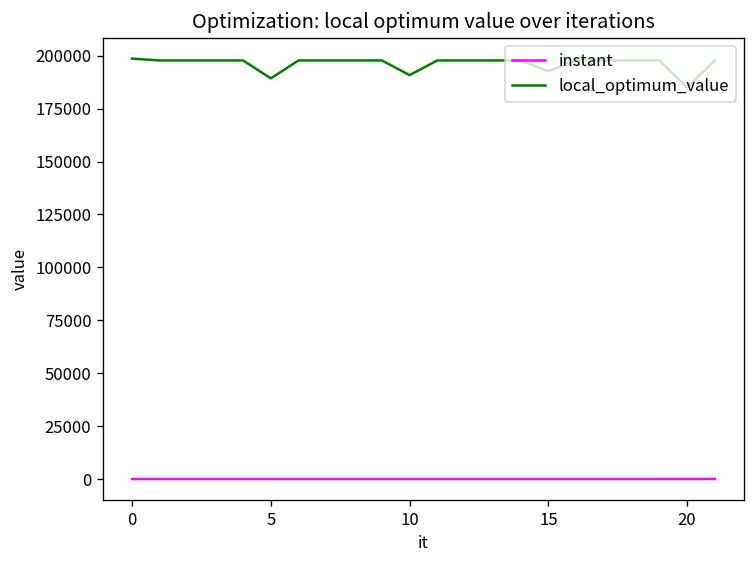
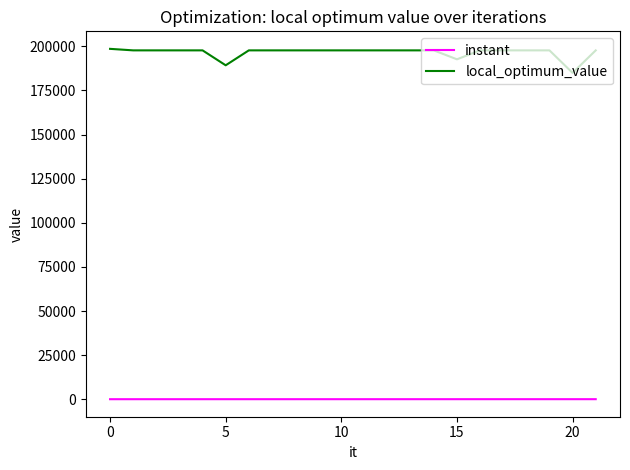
  {
    "instant": {
      "0": 0,
      "5": 0,
      "10": 0,
      "15": 0,
      "20": 0
    },
    "local_optimum_value": {
      "0": 199000,
      "5": 189000,
-     "10": 191000
+     "10": 198000
    }
  }
